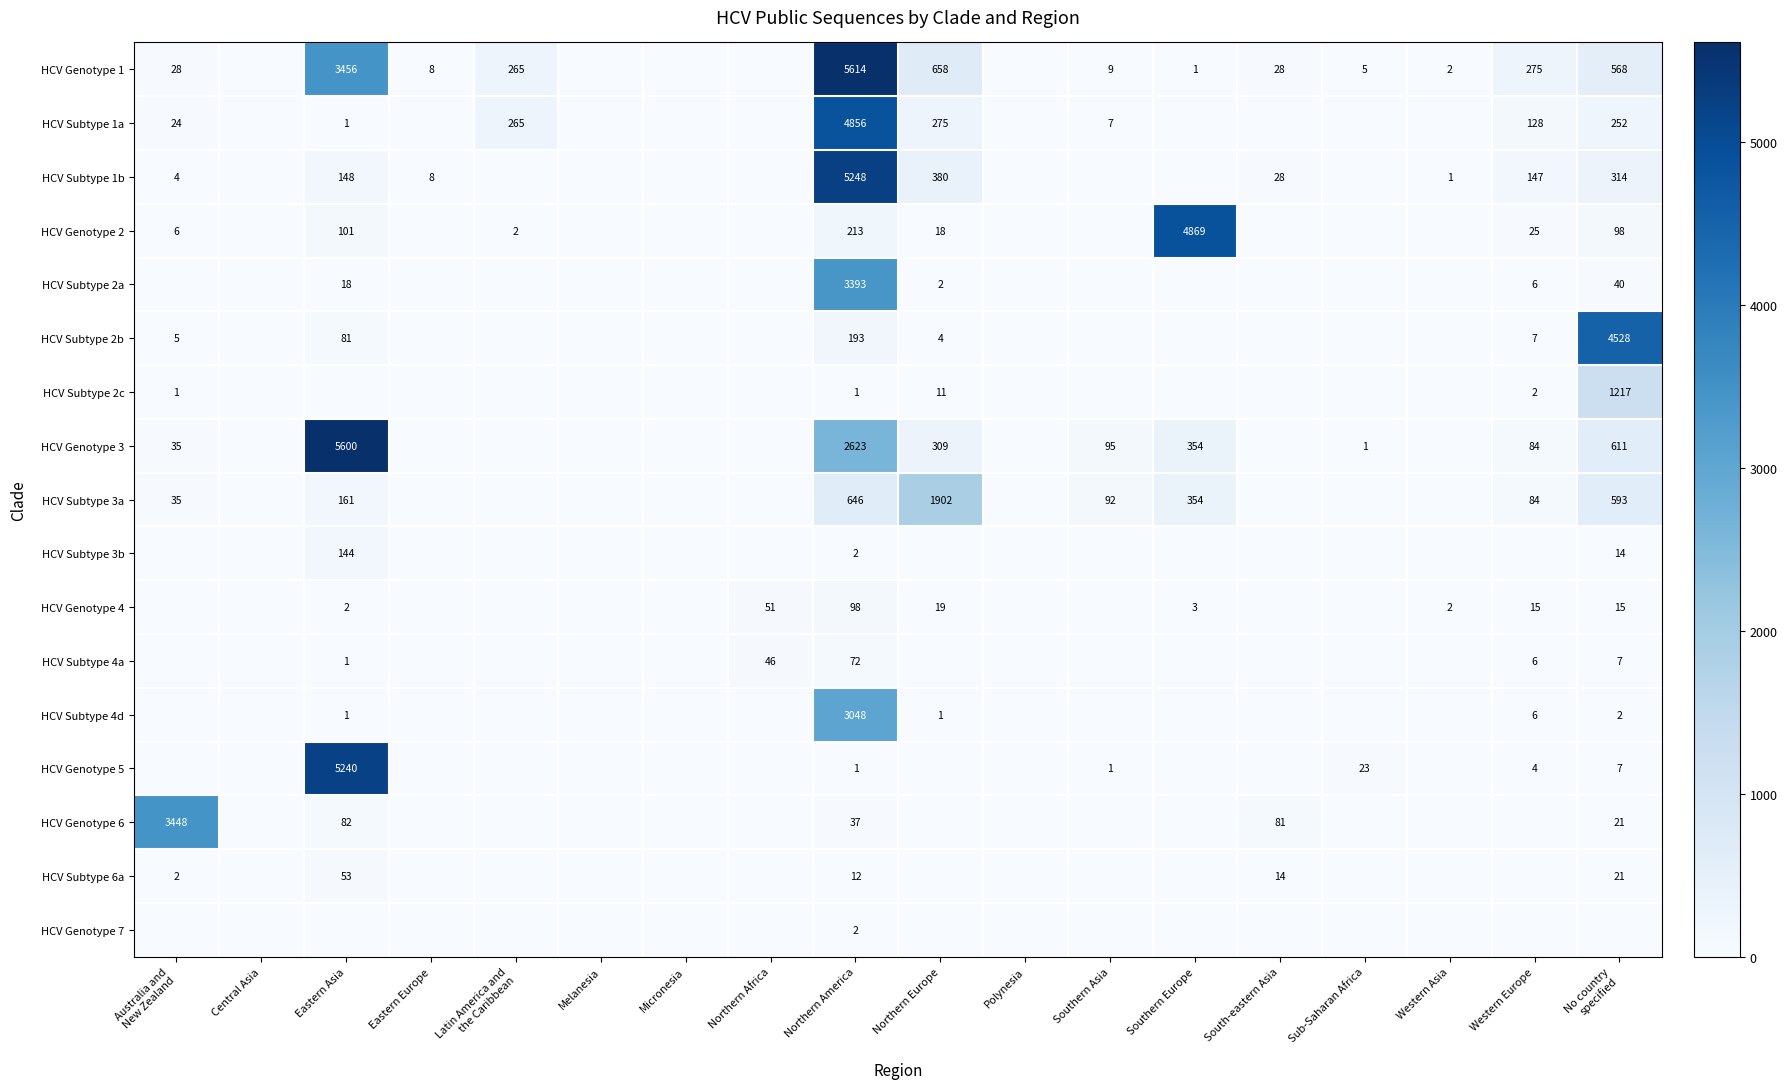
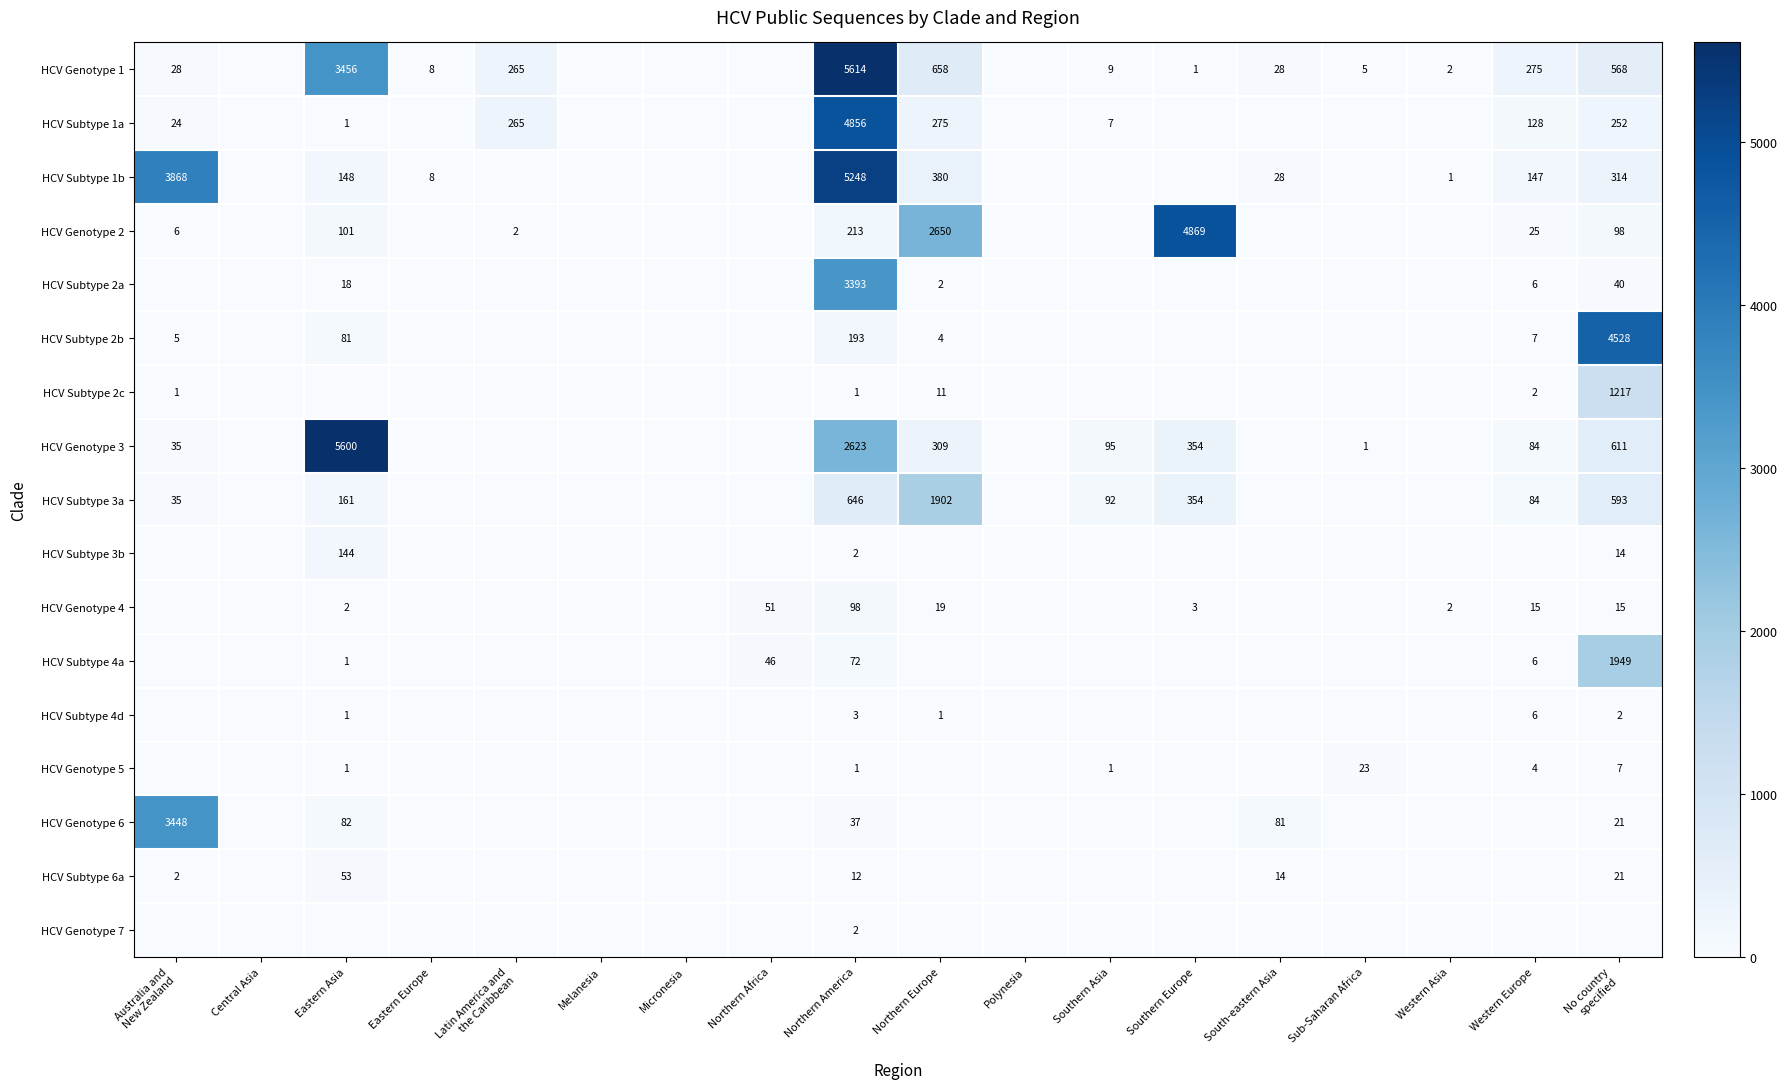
  {
    "HCV Genotype 1": {
      "Australia and New Zealand": 28,
      "Eastern Asia": 3456,
      "Eastern Europe": 8,
      "Latin America and the Caribbean": 265,
      "Northern America": 5614,
      "Northern Europe": 658,
      "Southern Asia": 9,
      "Southern Europe": 1,
      "South-eastern Asia": 28,
      "Sub-Saharan Africa": 5,
      "Western Asia": 2,
      "Western Europe": 275,
      "No country specified": 568
    },
    "HCV Subtype 1a": {
      "Australia and New Zealand": 24,
      "Eastern Asia": 1,
      "Latin America and the Caribbean": 265,
      "Northern America": 4856,
      "Northern Europe": 275,
      "Southern Asia": 7,
      "Western Europe": 128,
      "No country specified": 252
    },
    "HCV Subtype 1b": {
-     "Australia and New Zealand": 4,
+     "Australia and New Zealand": 3868,
      "Eastern Asia": 148,
      "Eastern Europe": 8,
      "Northern America": 5248,
      "Northern Europe": 380,
      "South-eastern Asia": 28,
      "Western Asia": 1,
      "Western Europe": 147,
      "No country specified": 314
    },
    "HCV Genotype 2": {
      "Australia and New Zealand": 6,
      "Eastern Asia": 101,
      "Latin America and the Caribbean": 2,
      "Northern America": 213,
-     "Northern Europe": 18,
+     "Northern Europe": 2650,
      "Southern Europe": 4869,
      "Western Europe": 25,
      "No country specified": 98
    },
    "HCV Subtype 2a": {
      "Eastern Asia": 18,
      "Northern America": 3393,
      "Northern Europe": 2,
      "Western Europe": 6,
      "No country specified": 40
    },
    "HCV Subtype 2b": {
      "Australia and New Zealand": 5,
      "Eastern Asia": 81,
      "Northern America": 193,
      "Northern Europe": 4,
      "Western Europe": 7,
      "No country specified": 4528
    },
    "HCV Subtype 2c": {
      "Australia and New Zealand": 1,
      "Northern America": 1,
      "Northern Europe": 11,
      "Western Europe": 2,
      "No country specified": 1217
    },
    "HCV Genotype 3": {
      "Australia and New Zealand": 35,
      "Eastern Asia": 5600,
      "Northern America": 2623,
      "Northern Europe": 309,
      "Southern Asia": 95,
      "Southern Europe": 354,
      "Sub-Saharan Africa": 1,
      "Western Europe": 84,
      "No country specified": 611
    },
    "HCV Subtype 3a": {
      "Australia and New Zealand": 35,
      "Eastern Asia": 161,
      "Northern America": 646,
      "Northern Europe": 1902,
      "Southern Asia": 92,
      "Southern Europe": 354,
      "Western Europe": 84,
      "No country specified": 593
    },
    "HCV Subtype 3b": {
      "Eastern Asia": 144,
      "Northern America": 2,
      "No country specified": 14
    },
    "HCV Genotype 4": {
      "Eastern Asia": 2,
      "Northern Africa": 51,
      "Northern America": 98,
      "Northern Europe": 19,
      "Southern Europe": 3,
      "Western Asia": 2,
      "Western Europe": 15,
      "No country specified": 15
    },
    "HCV Subtype 4a": {
      "Eastern Asia": 1,
      "Northern Africa": 46,
      "Northern America": 72,
      "Western Europe": 6,
-     "No country specified": 7
+     "No country specified": 1949
    },
    "HCV Subtype 4d": {
      "Eastern Asia": 1,
-     "Northern America": 3048,
+     "Northern America": 3,
      "Northern Europe": 1,
      "Western Europe": 6,
      "No country specified": 2
    },
    "HCV Genotype 5": {
-     "Eastern Asia": 5240,
+     "Eastern Asia": 1,
      "Northern America": 1,
      "Southern Asia": 1,
      "Sub-Saharan Africa": 23,
      "Western Europe": 4,
      "No country specified": 7
    },
    "HCV Genotype 6": {
      "Australia and New Zealand": 3448,
      "Eastern Asia": 82,
      "Northern America": 37,
      "South-eastern Asia": 81,
      "No country specified": 21
    },
    "HCV Subtype 6a": {
      "Australia and New Zealand": 2,
      "Eastern Asia": 53,
      "Northern America": 12,
      "South-eastern Asia": 14,
      "No country specified": 21
    },
    "HCV Genotype 7": {
      "Northern America": 2
    }
  }
